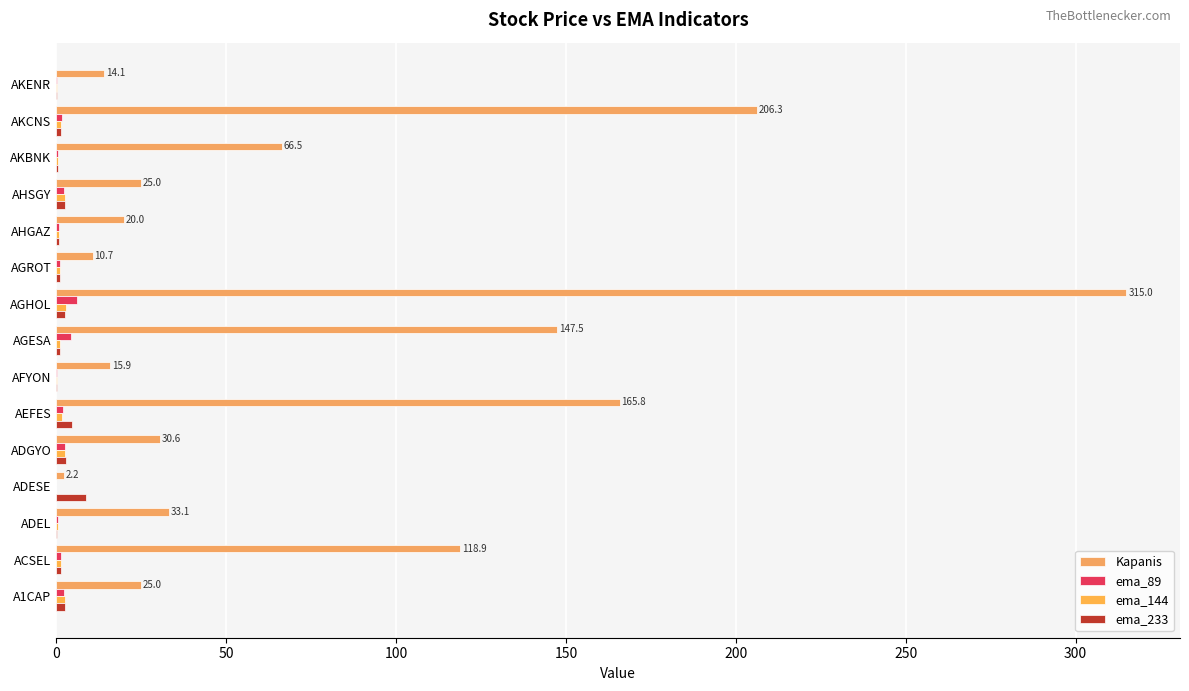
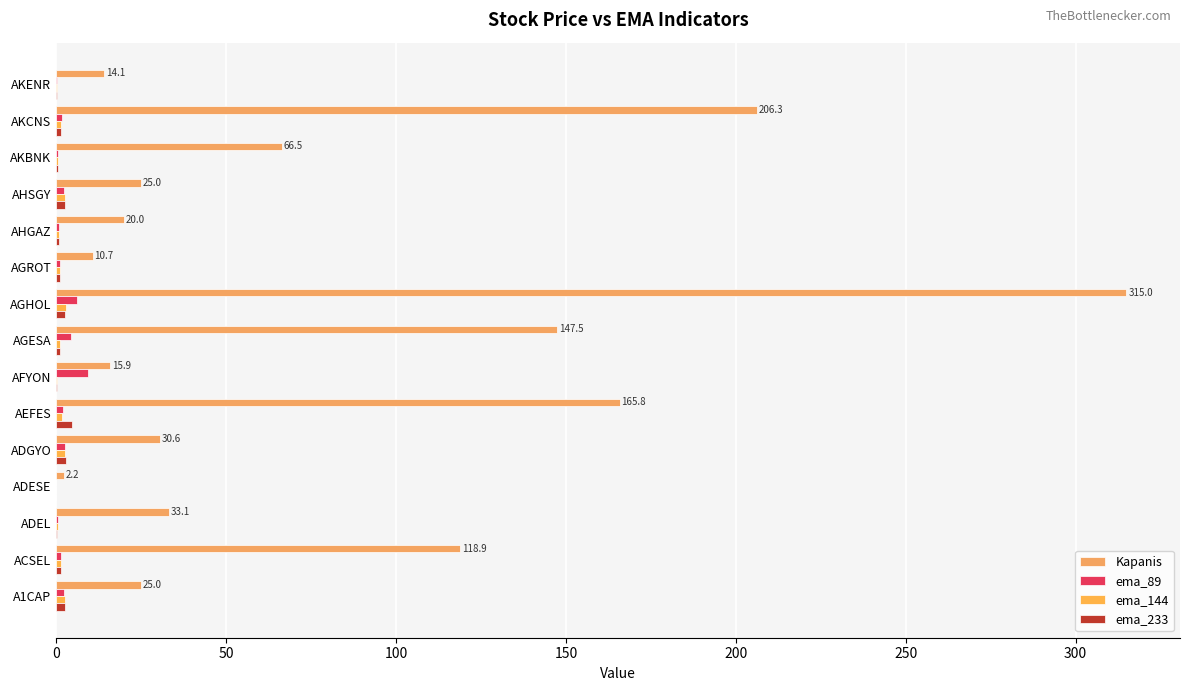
  {
    "ema_89": {
      "AKCNS": 2,
      "AHSGY": 2,
      "AHGAZ": 1,
      "AGROT": 1,
      "AGHOL": 6,
      "AGESA": 4,
-     "AFYON": 0,
+     "AFYON": 9,
      "AEFES": 2,
      "ADGYO": 3,
      "ACSEL": 1,
      "A1CAP": 2
    },
    "ema_233": {
      "AKCNS": 1,
      "AHSGY": 3,
      "AHGAZ": 1,
      "AGROT": 1,
      "AGHOL": 2,
      "AGESA": 1,
      "AEFES": 5,
      "ADGYO": 3,
-     "ADESE": 9,
+     "ADESE": 0,
      "ACSEL": 1,
      "A1CAP": 3
    }
  }
